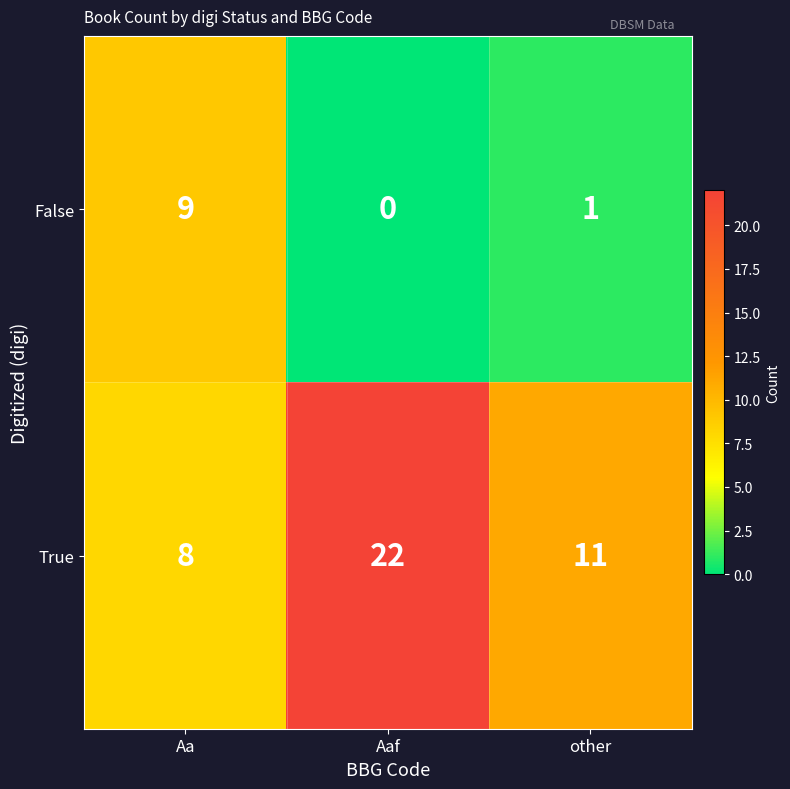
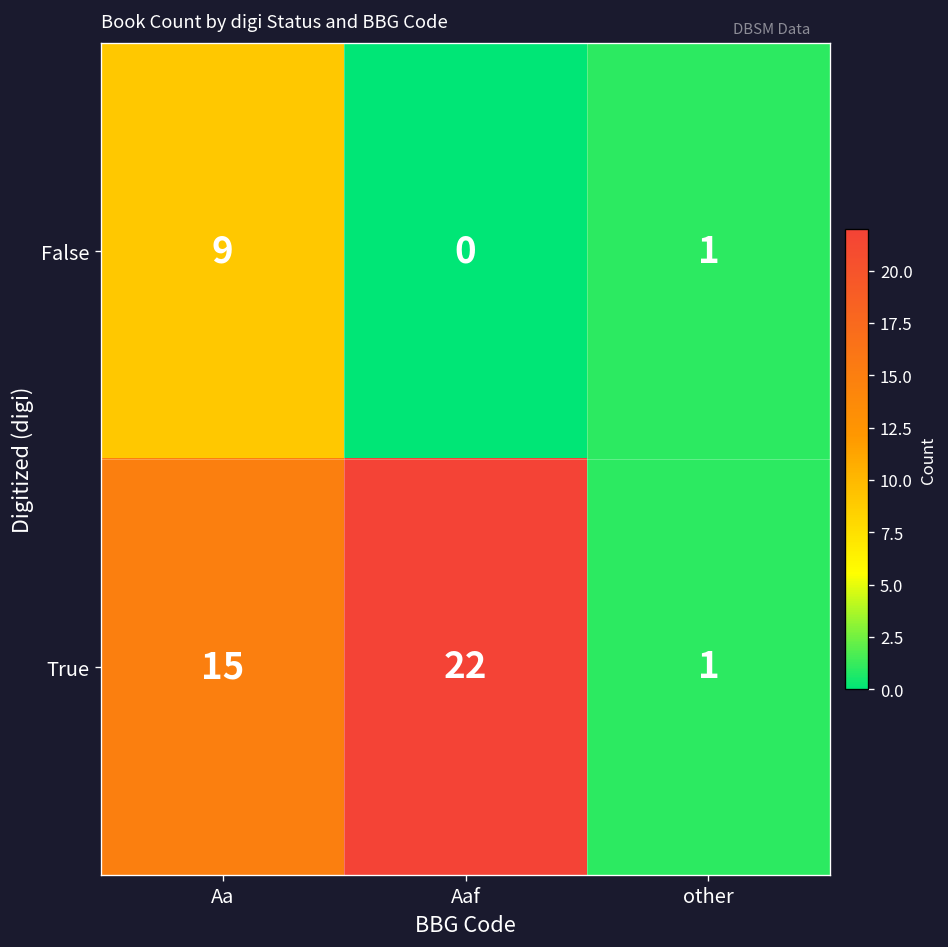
  {
    "False": {
      "Aa": 9,
      "Aaf": 0,
      "other": 1
    },
    "True": {
-     "Aa": 8,
+     "Aa": 15,
      "Aaf": 22,
-     "other": 11
+     "other": 1
    }
  }
